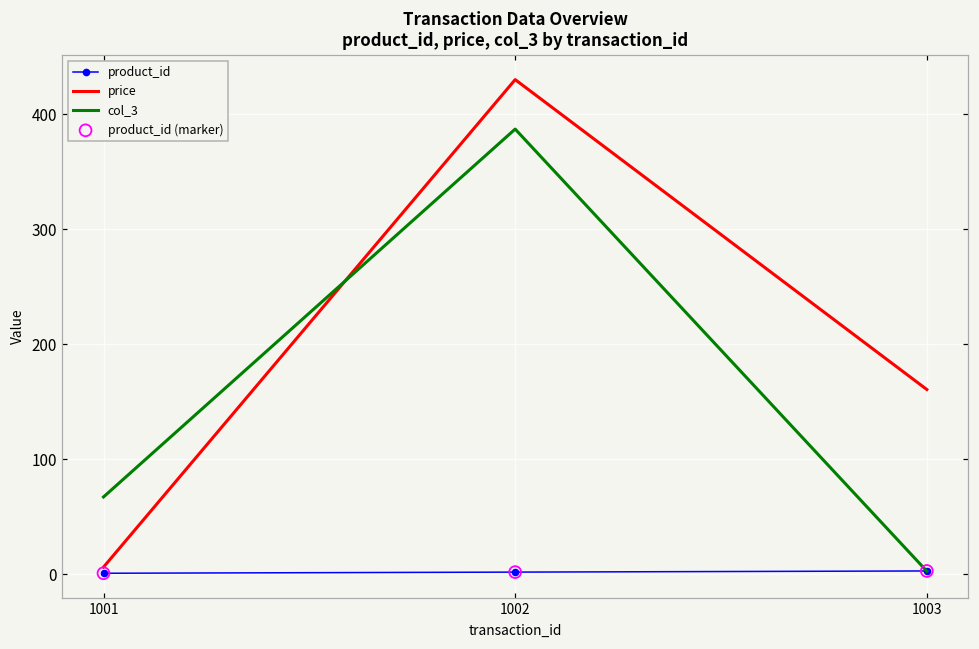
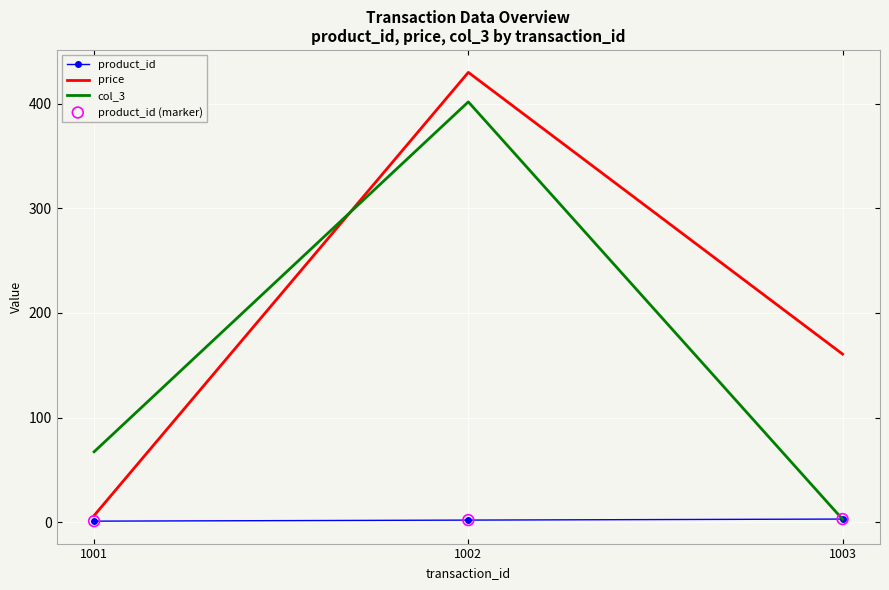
  {
    "price": {
      "1001": 6,
      "1002": 430,
      "1003": 161
    },
    "col_3": {
      "1001": 67,
-     "1002": 387
+     "1002": 402
    }
  }
